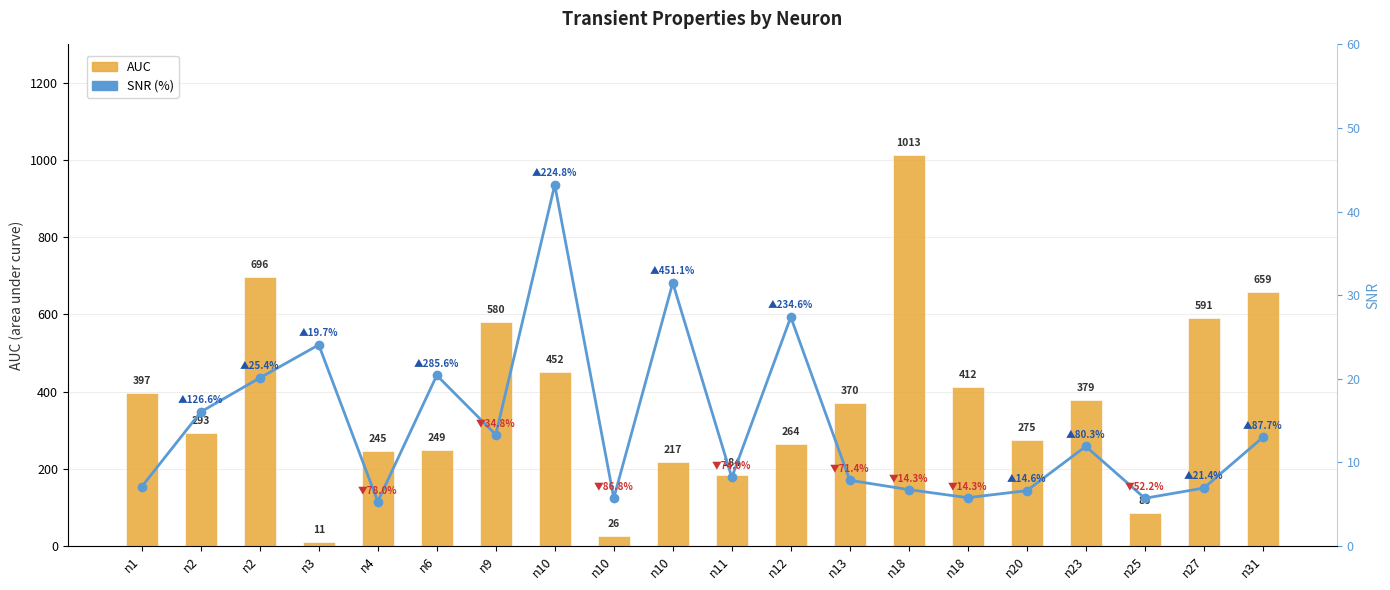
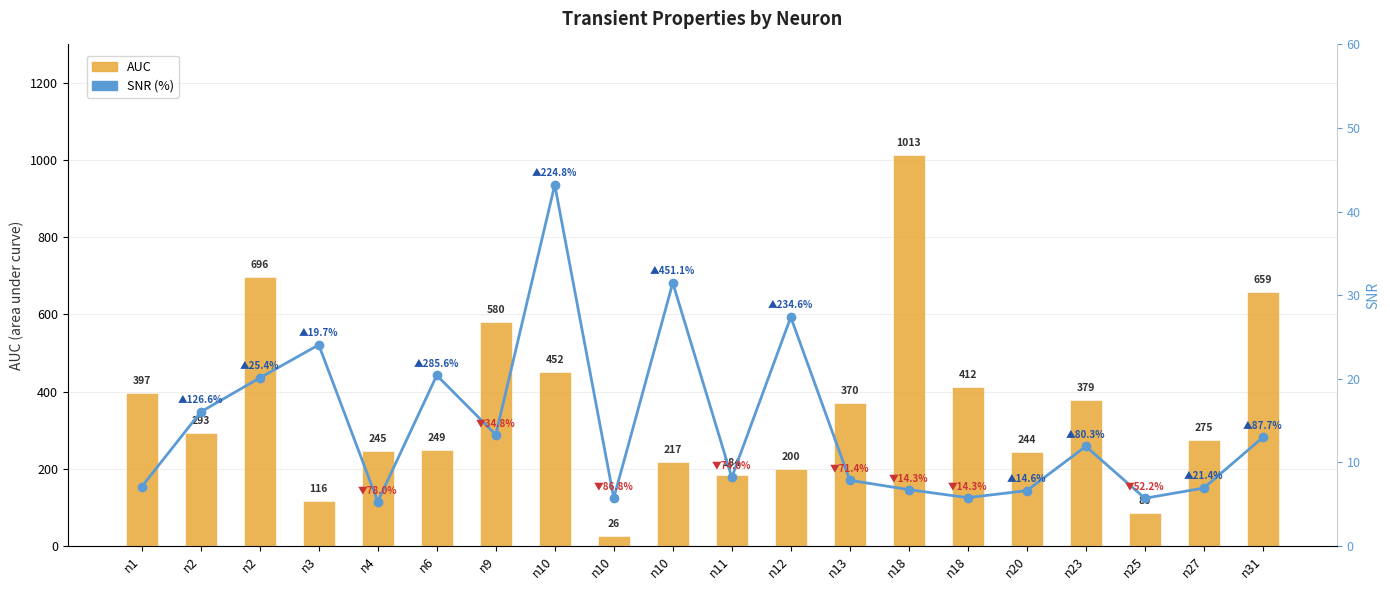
  {
    "AUC": {
      "n1": 397,
-     "n3": 11,
+     "n3": 116,
      "n4": 245,
      "n6": 249,
      "n9": 580,
-     "n12": 264,
+     "n12": 200,
      "n13": 370,
-     "n20": 275,
+     "n20": 244,
      "n23": 379,
-     "n27": 591,
+     "n27": 275,
      "n31": 659
    }
  }
